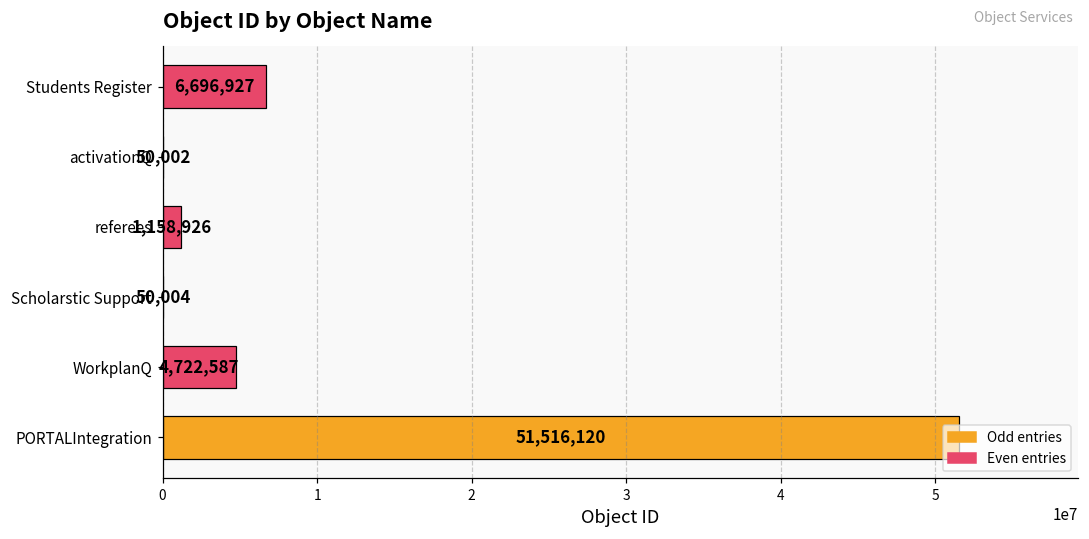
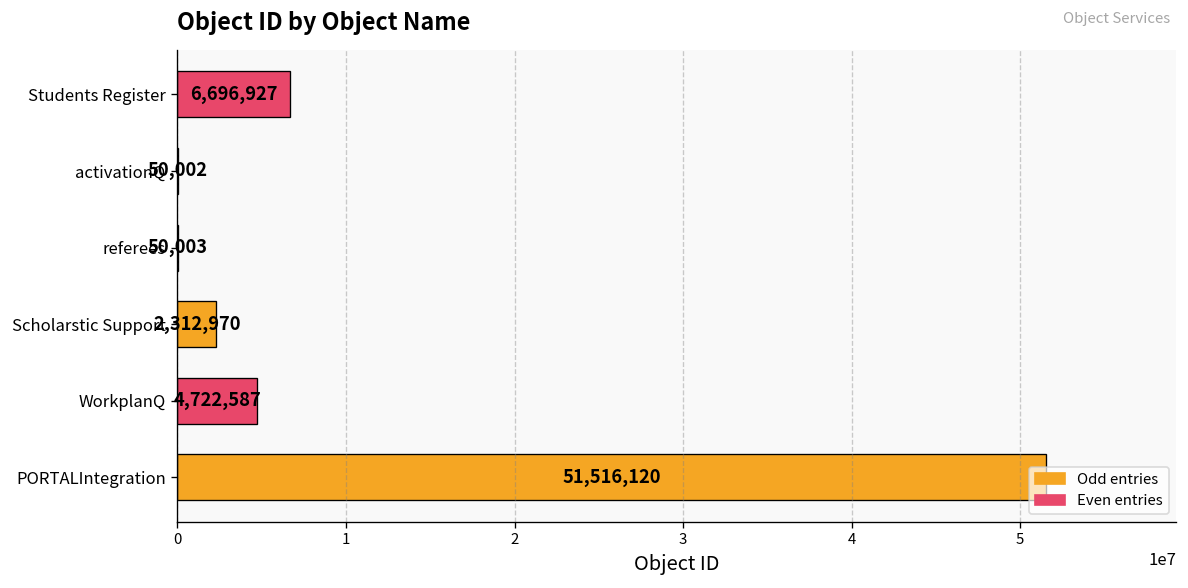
  {
    "Students Register": "6,696,927",
    "activationQ": "50,002",
-   "referees": "1,158,926",
-   "Scholarstic Support": "50,004",
+   "referees": "50,003",
+   "Scholarstic Support": "2,312,970",
    "WorkplanQ": "4,722,587"
  }
